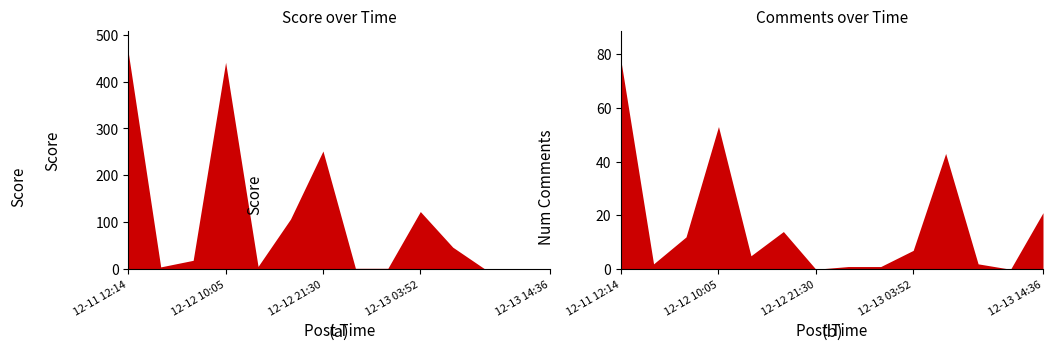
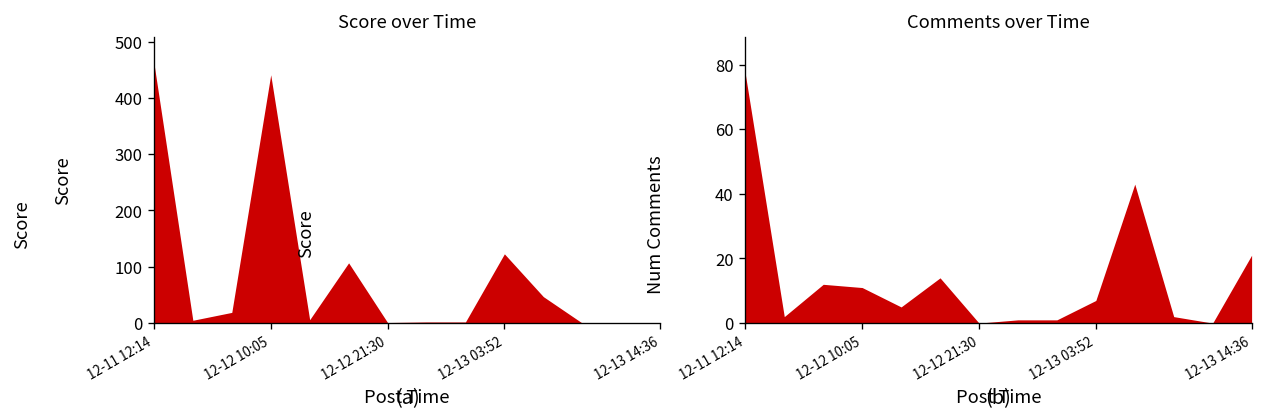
  {
    "Score over Time": {
      "12-11 12:14": 460,
      "12-12 10:05": 440,
-     "12-12 21:30": 250,
+     "12-12 21:30": 0,
      "12-13 03:52": 120,
      "12-13 14:36": 0
    },
    "Comments over Time": {
      "12-11 12:14": 77,
-     "12-12 10:05": 53,
+     "12-12 10:05": 11,
      "12-12 21:30": 0,
      "12-13 03:52": 7,
      "12-13 14:36": 21
    }
  }
